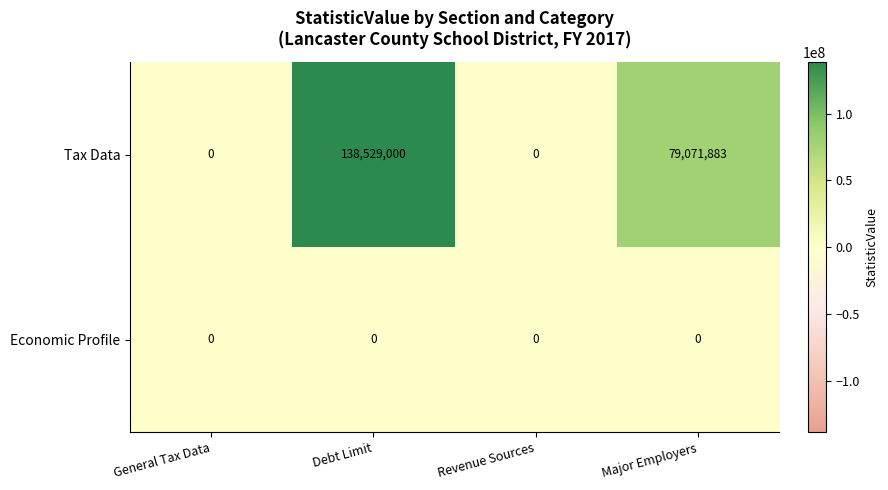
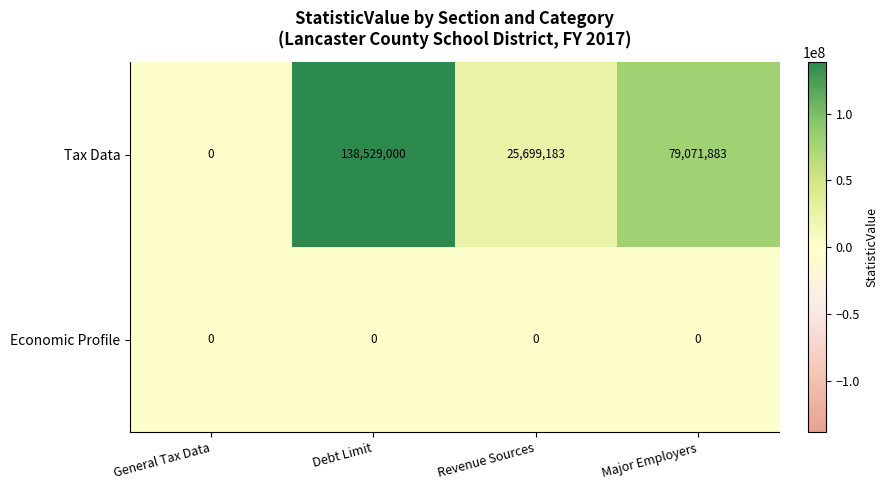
  {
    "Tax Data": {
      "General Tax Data": "0",
      "Debt Limit": "138,529,000",
-     "Revenue Sources": "0",
+     "Revenue Sources": "25,699,183",
      "Major Employers": "79,071,883"
    },
    "Economic Profile": {
      "General Tax Data": "0",
      "Debt Limit": "0",
      "Revenue Sources": "0",
      "Major Employers": "0"
    }
  }
